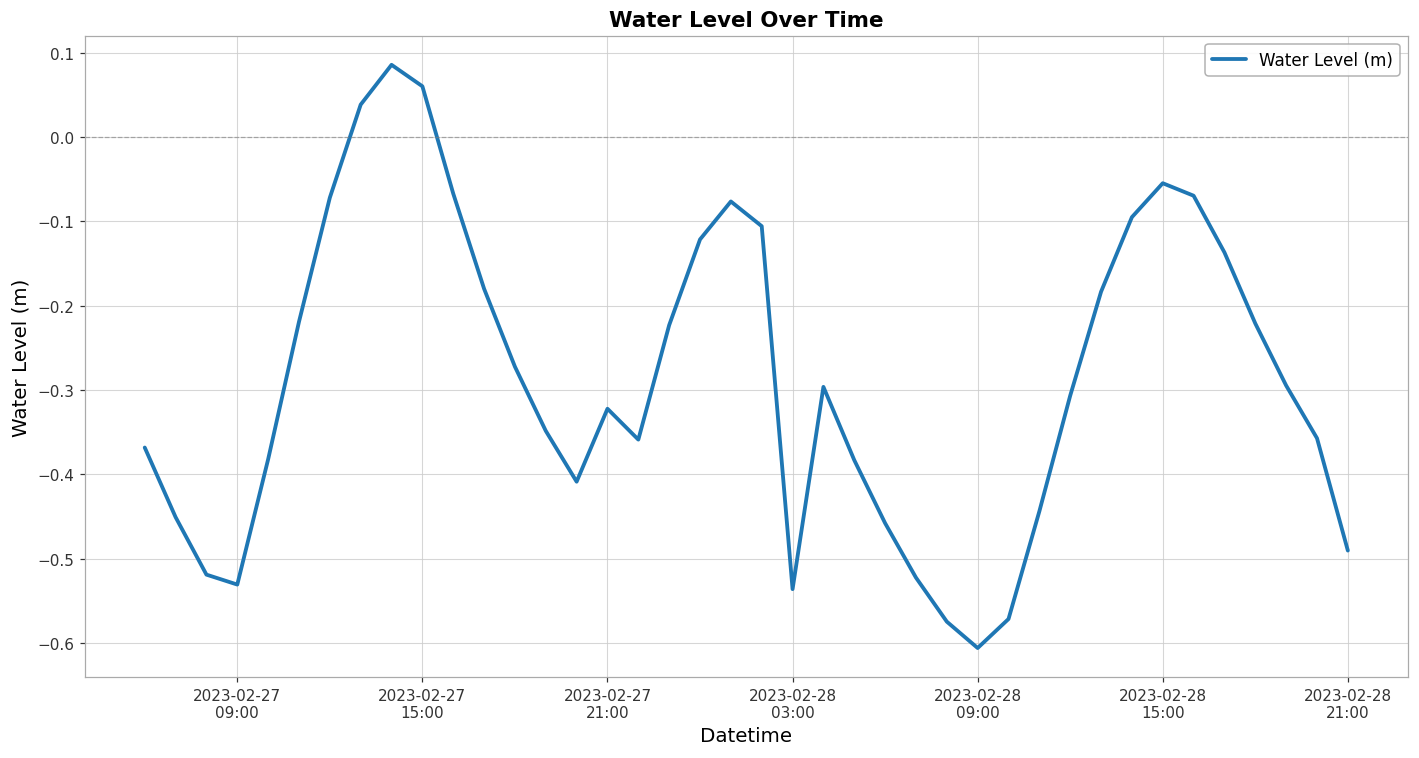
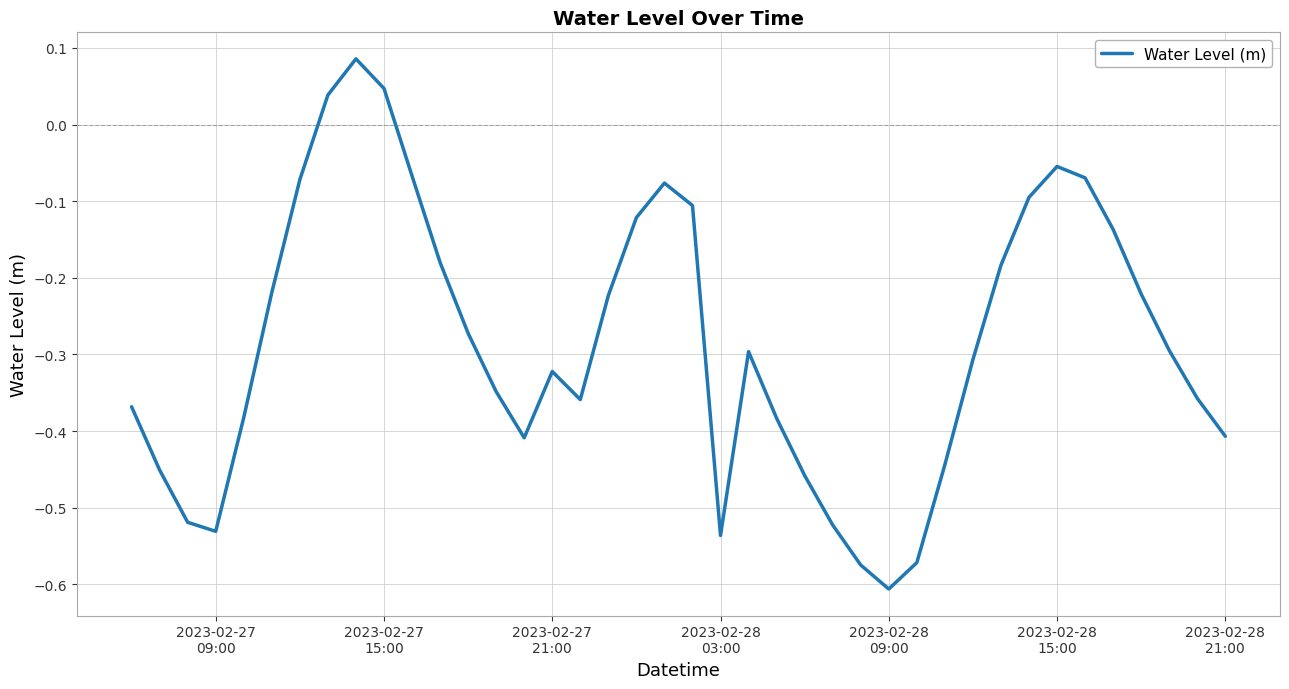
  {
    "2023-02-27 09:00": -0.53,
-   "2023-02-27 15:00": 0.06,
+   "2023-02-27 15:00": 0.05,
    "2023-02-27 21:00": -0.32,
    "2023-02-28 03:00": -0.54,
    "2023-02-28 09:00": -0.61,
    "2023-02-28 15:00": -0.05,
-   "2023-02-28 21:00": -0.49
+   "2023-02-28 21:00": -0.41
  }
